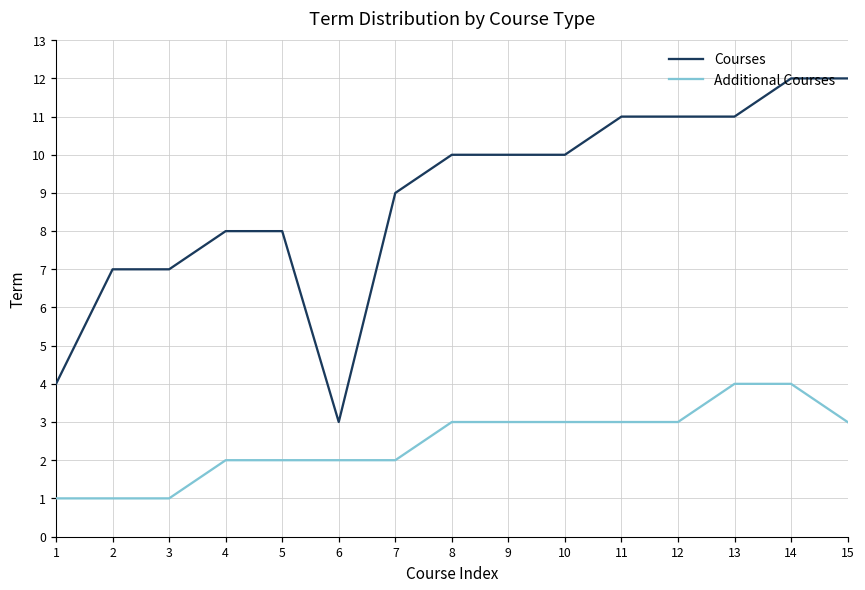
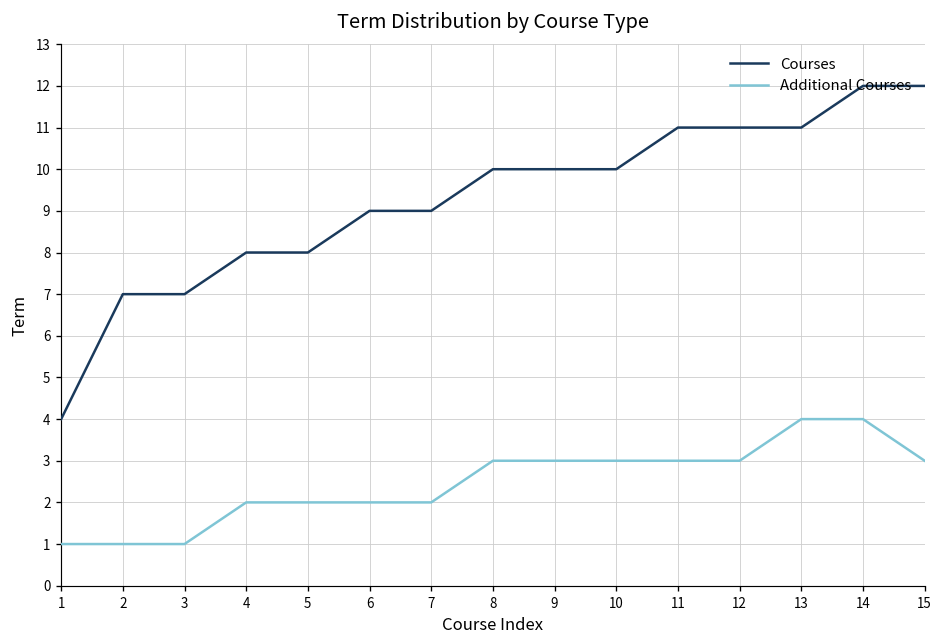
  {
    "Courses": {
      "1": 4,
      "2": 7,
      "3": 7,
      "4": 8,
      "5": 8,
-     "6": 3,
+     "6": 9,
      "7": 9,
      "8": 10,
      "9": 10,
      "10": 10,
      "11": 11,
      "12": 11,
      "13": 11,
      "14": 12,
      "15": 12
    },
    "Additional Courses": {
      "1": 1,
      "2": 1,
      "3": 1,
      "4": 2,
      "5": 2,
      "6": 2,
      "7": 2,
      "8": 3,
      "9": 3,
      "10": 3,
      "11": 3,
      "12": 3,
      "13": 4,
      "14": 4,
      "15": 3
    }
  }
